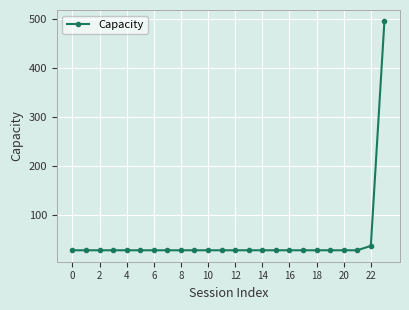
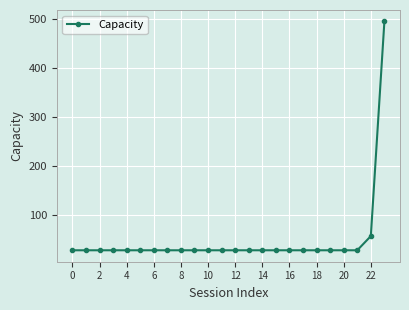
  {
    "0": 30,
    "2": 30,
    "4": 30,
    "6": 30,
    "8": 30,
    "10": 30,
    "12": 30,
    "14": 30,
    "16": 30,
    "18": 30,
    "20": 30,
-   "22": 40
+   "22": 60
  }
